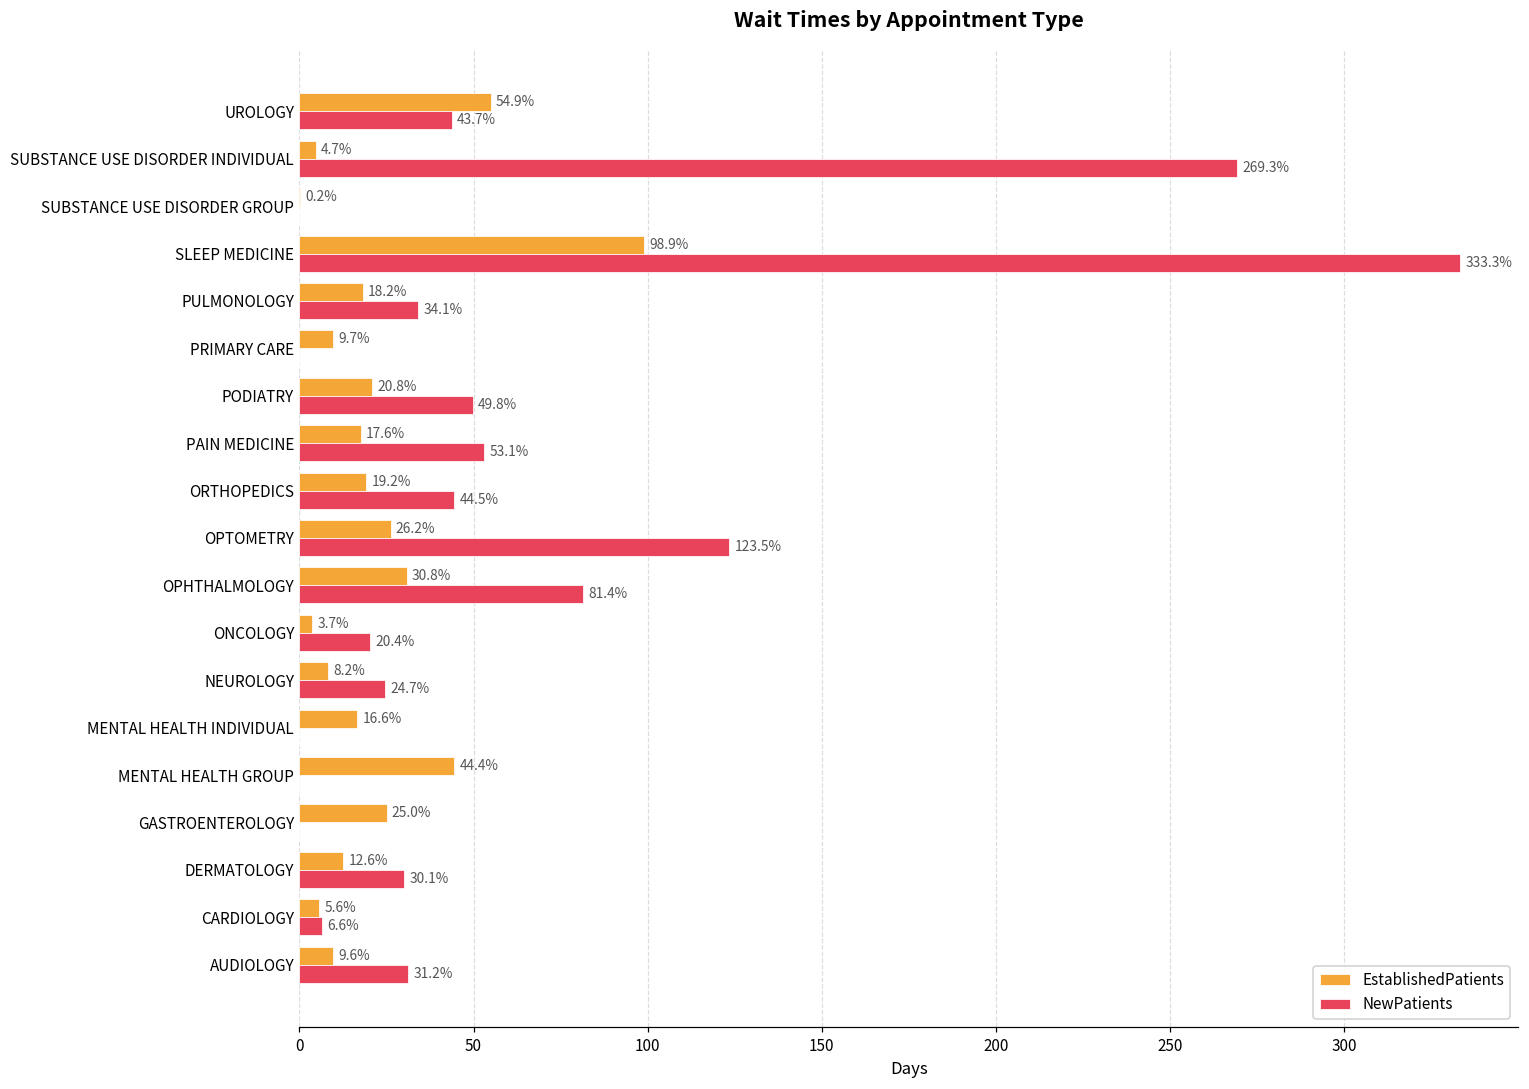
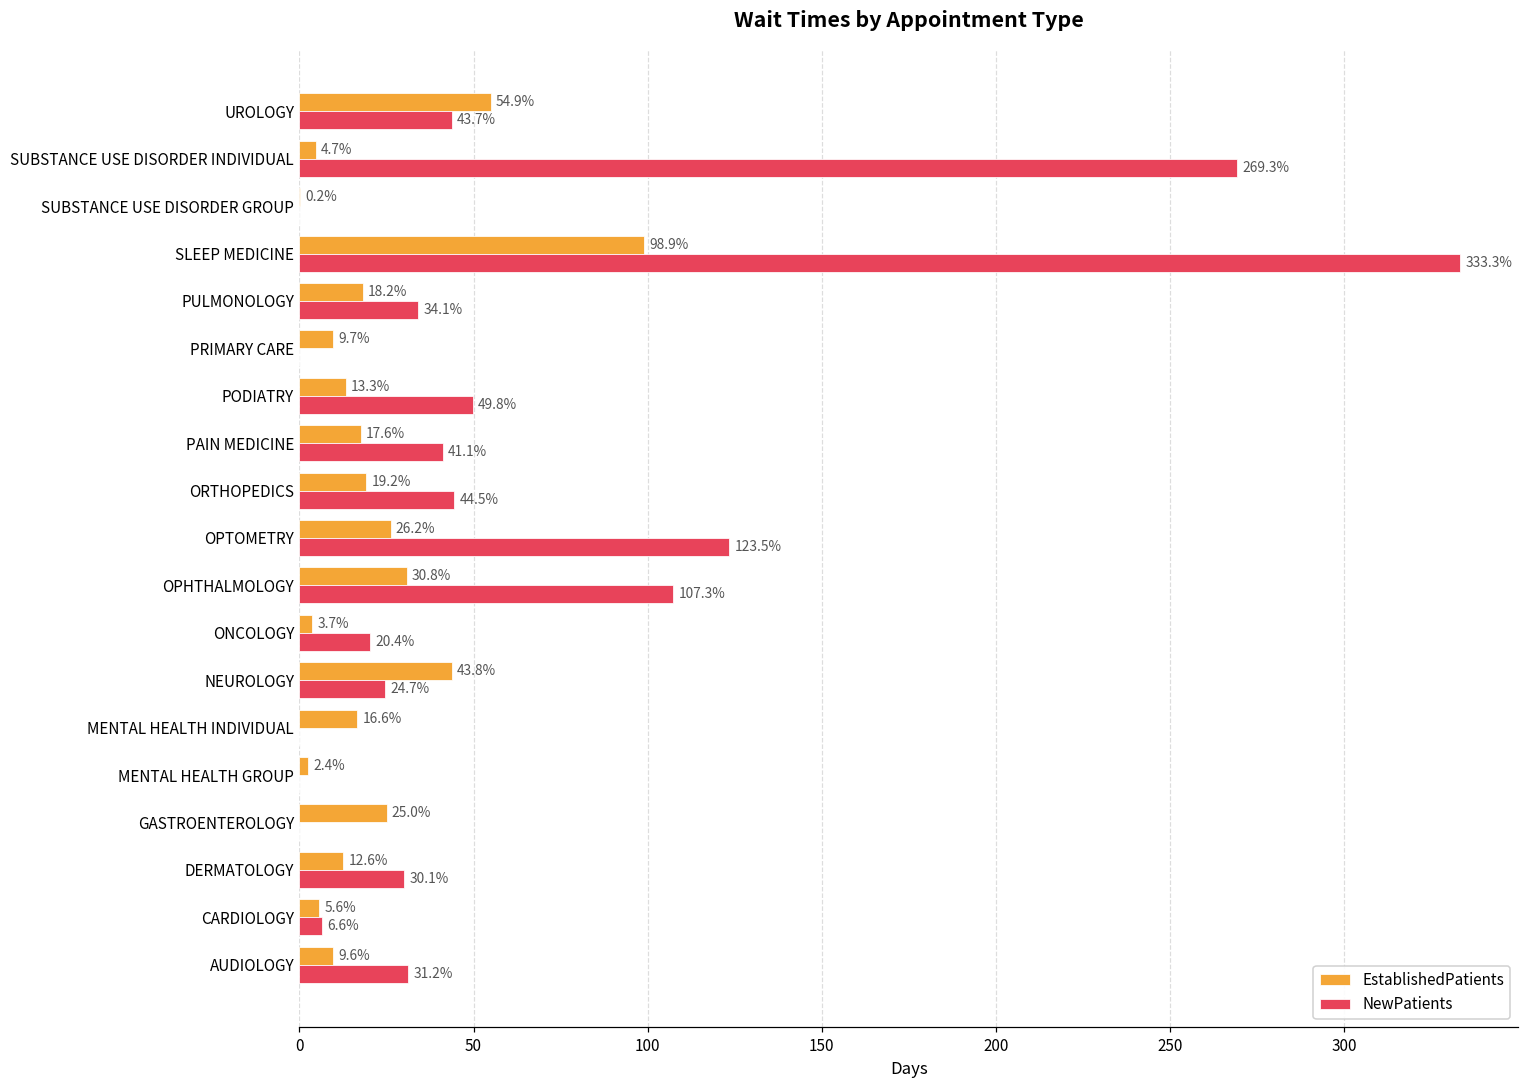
  {
    "EstablishedPatients": {
      "UROLOGY": "54.9%",
      "SUBSTANCE USE DISORDER INDIVIDUAL": "4.7%",
      "SUBSTANCE USE DISORDER GROUP": "0.2%",
      "SLEEP MEDICINE": "98.9%",
      "PULMONOLOGY": "18.2%",
      "PRIMARY CARE": "9.7%",
-     "PODIATRY": "20.8%",
+     "PODIATRY": "13.3%",
      "PAIN MEDICINE": "17.6%",
      "ORTHOPEDICS": "19.2%",
      "OPTOMETRY": "26.2%",
      "OPHTHALMOLOGY": "30.8%",
      "ONCOLOGY": "3.7%",
-     "NEUROLOGY": "8.2%",
+     "NEUROLOGY": "43.8%",
      "MENTAL HEALTH INDIVIDUAL": "16.6%",
-     "MENTAL HEALTH GROUP": "44.4%",
+     "MENTAL HEALTH GROUP": "2.4%",
      "GASTROENTEROLOGY": "25.0%",
      "DERMATOLOGY": "12.6%",
      "CARDIOLOGY": "5.6%",
      "AUDIOLOGY": "9.6%"
    },
    "NewPatients": {
      "UROLOGY": "43.7%",
      "SUBSTANCE USE DISORDER INDIVIDUAL": "269.3%",
      "SLEEP MEDICINE": "333.3%",
      "PULMONOLOGY": "34.1%",
      "PODIATRY": "49.8%",
-     "PAIN MEDICINE": "53.1%",
+     "PAIN MEDICINE": "41.1%",
      "ORTHOPEDICS": "44.5%",
      "OPTOMETRY": "123.5%",
-     "OPHTHALMOLOGY": "81.4%",
+     "OPHTHALMOLOGY": "107.3%",
      "ONCOLOGY": "20.4%",
      "NEUROLOGY": "24.7%",
      "DERMATOLOGY": "30.1%",
      "CARDIOLOGY": "6.6%",
      "AUDIOLOGY": "31.2%"
    }
  }
